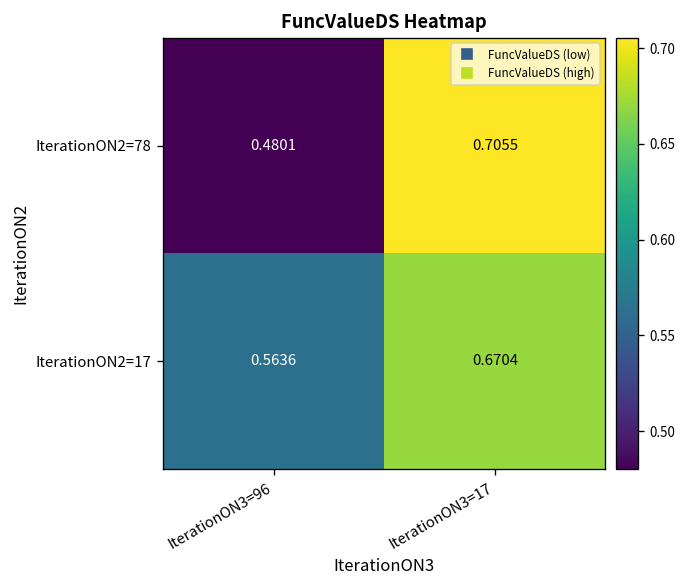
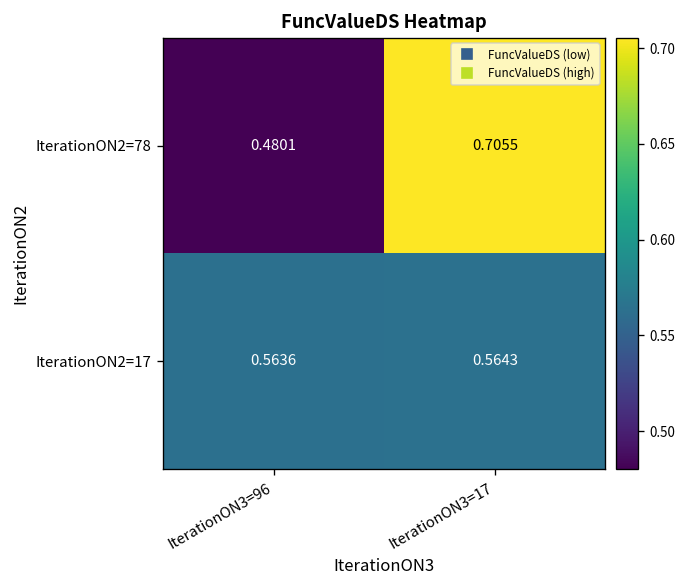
  {
    "IterationON2=78": {
      "IterationON3=96": 0.4801,
      "IterationON3=17": 0.7055
    },
    "IterationON2=17": {
      "IterationON3=96": 0.5636,
-     "IterationON3=17": 0.6704
+     "IterationON3=17": 0.5643
    }
  }
